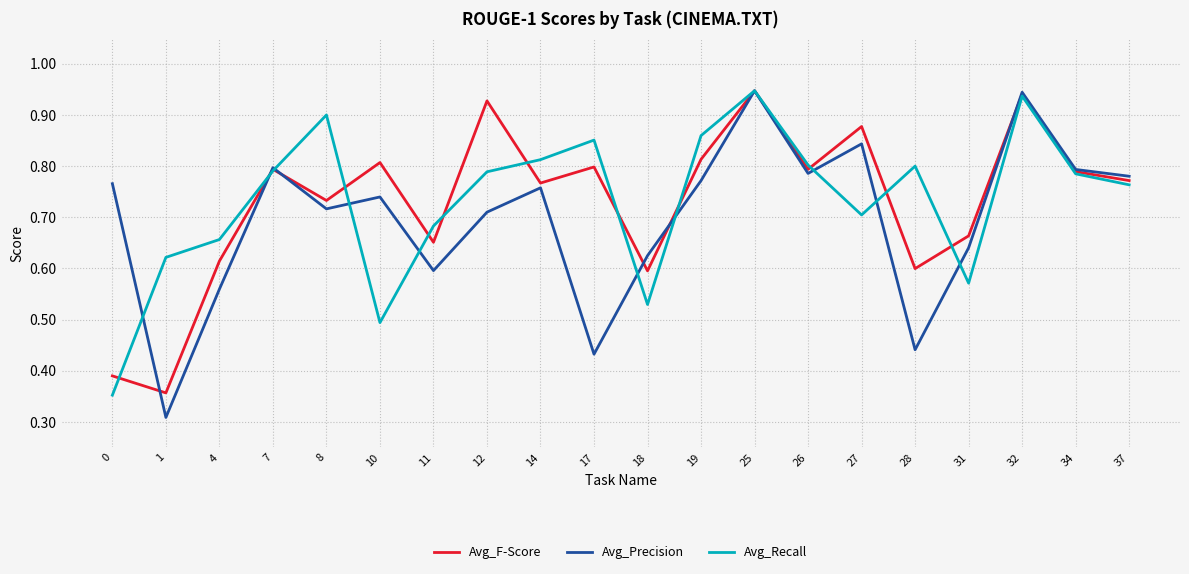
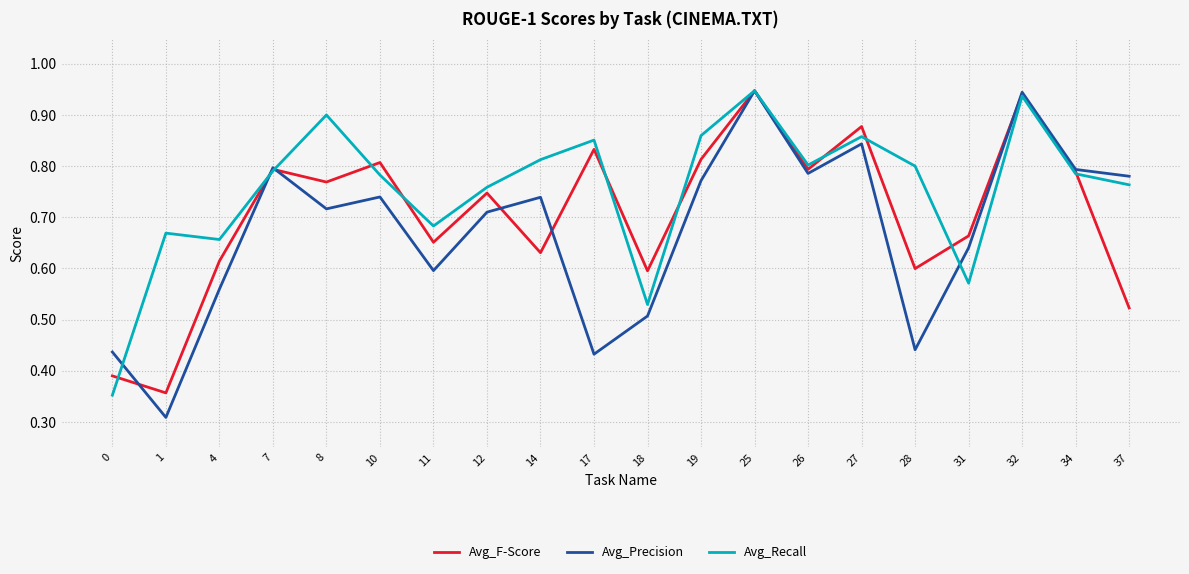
  {
    "Avg_F-Score": {
      "0": 0.39,
      "1": 0.36,
      "4": 0.61,
-     "8": 0.73,
+     "8": 0.77,
      "10": 0.81,
      "11": 0.65,
-     "12": 0.93,
-     "14": 0.77,
-     "17": 0.80,
+     "12": 0.75,
+     "14": 0.63,
+     "17": 0.83,
      "18": 0.60,
      "19": 0.81,
      "26": 0.79,
      "27": 0.88,
      "28": 0.60,
      "31": 0.66,
-     "37": 0.77
+     "37": 0.52
    },
    "Avg_Precision": {
-     "0": 0.77,
+     "0": 0.44,
      "1": 0.31,
      "4": 0.56,
      "8": 0.72,
      "10": 0.74,
      "11": 0.60,
      "12": 0.71,
-     "14": 0.76,
+     "14": 0.74,
      "17": 0.43,
-     "18": 0.63,
+     "18": 0.51,
      "19": 0.77,
      "26": 0.79,
      "27": 0.84,
      "28": 0.44,
      "31": 0.64,
      "37": 0.78
    },
    "Avg_Recall": {
      "0": 0.35,
-     "1": 0.62,
+     "1": 0.67,
      "4": 0.66,
      "8": 0.90,
-     "10": 0.49,
+     "10": 0.78,
      "11": 0.68,
-     "12": 0.79,
+     "12": 0.76,
      "14": 0.81,
      "17": 0.85,
      "18": 0.53,
      "19": 0.86,
      "26": 0.80,
-     "27": 0.70,
+     "27": 0.86,
      "28": 0.80,
      "31": 0.57,
      "37": 0.76
    }
  }
